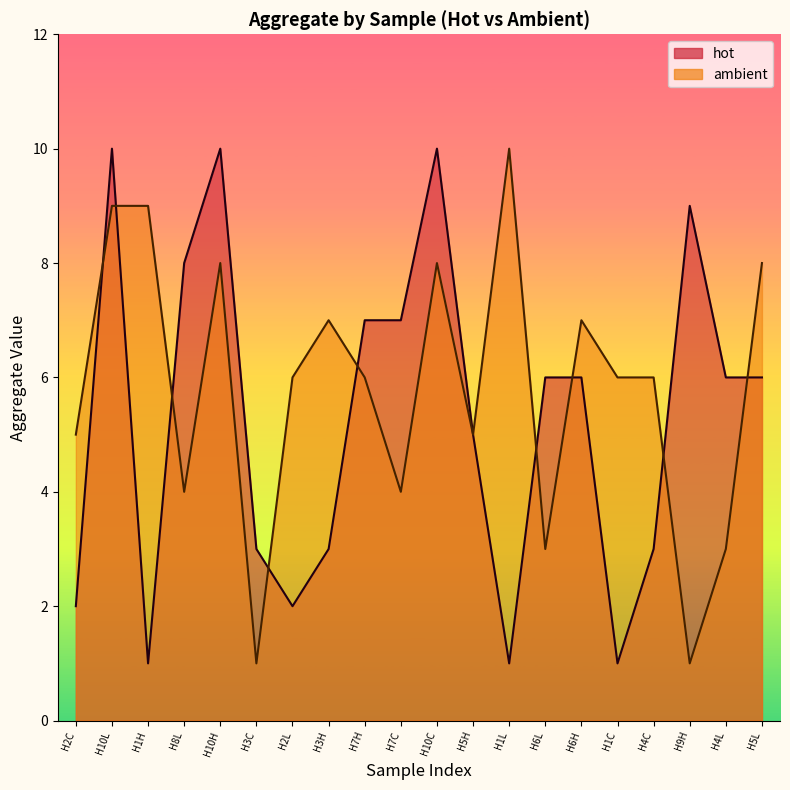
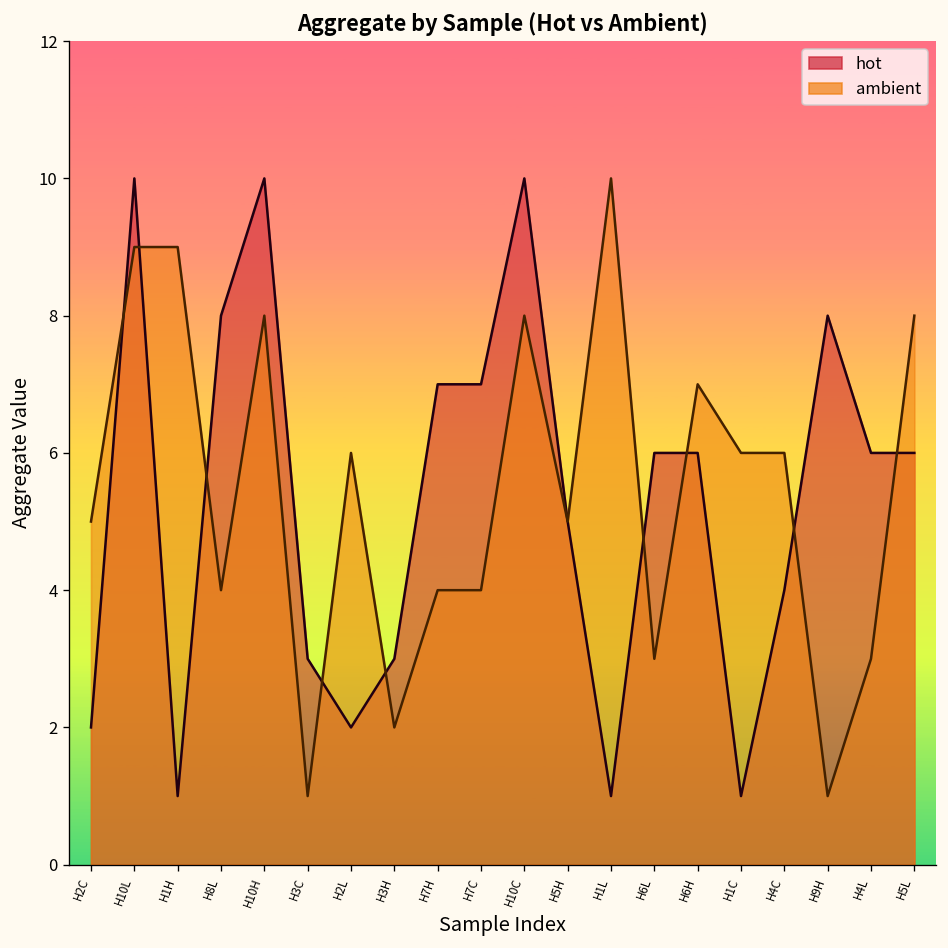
  {
    "hot": {
      "H2C": 2,
      "H10L": 10,
      "H1H": 1,
      "H8L": 8,
      "H10H": 10,
      "H3C": 3,
      "H2L": 2,
      "H3H": 3,
      "H7H": 7,
      "H7C": 7,
      "H10C": 10,
      "H1L": 1,
      "H6L": 6,
      "H6H": 6,
      "H1C": 1,
-     "H4C": 3,
-     "H9H": 9,
+     "H4C": 4,
+     "H9H": 8,
      "H4L": 6,
      "H5L": 6
    },
    "ambient": {
      "H2C": 5,
      "H10L": 9,
      "H1H": 9,
      "H8L": 4,
      "H10H": 8,
      "H3C": 1,
      "H2L": 6,
-     "H3H": 7,
-     "H7H": 6,
+     "H3H": 2,
+     "H7H": 4,
      "H7C": 4,
      "H10C": 8,
      "H1L": 10,
      "H6L": 3,
      "H6H": 7,
      "H1C": 6,
      "H4C": 6,
      "H9H": 1,
      "H4L": 3,
      "H5L": 8
    }
  }
